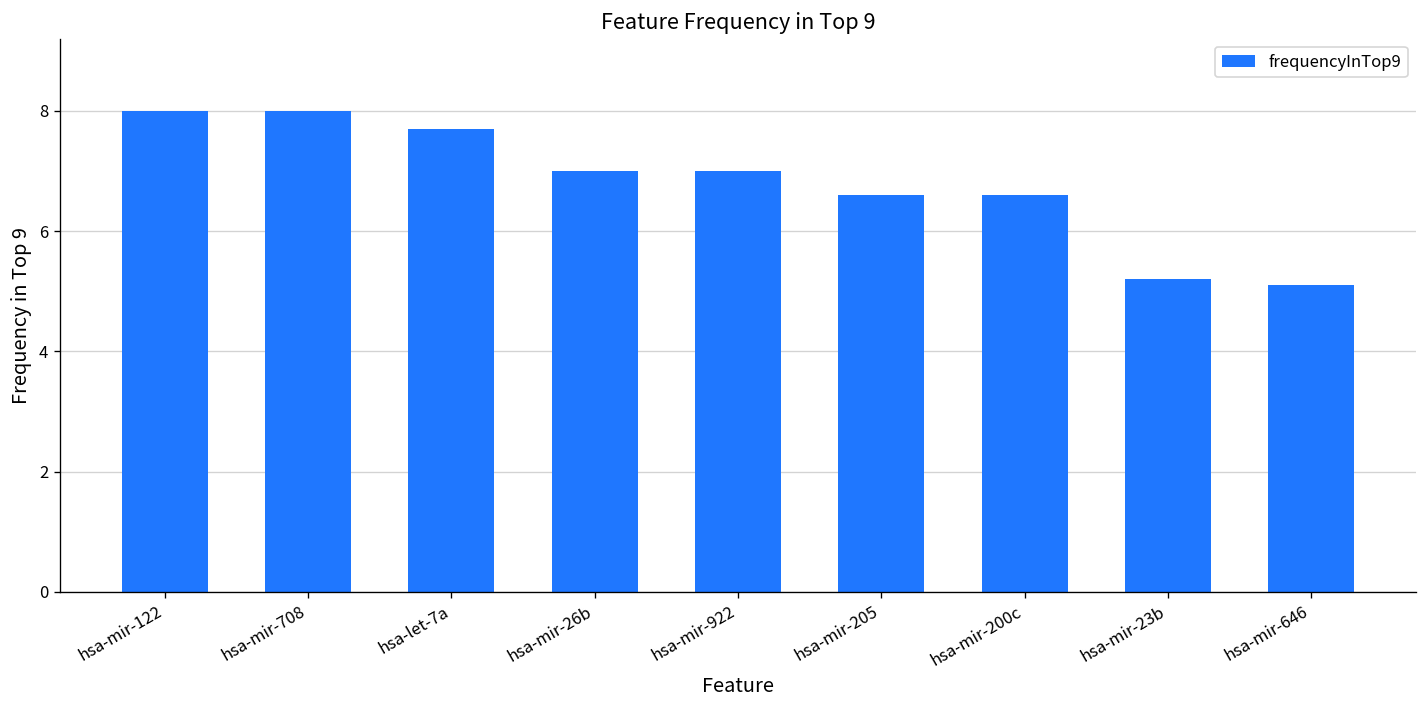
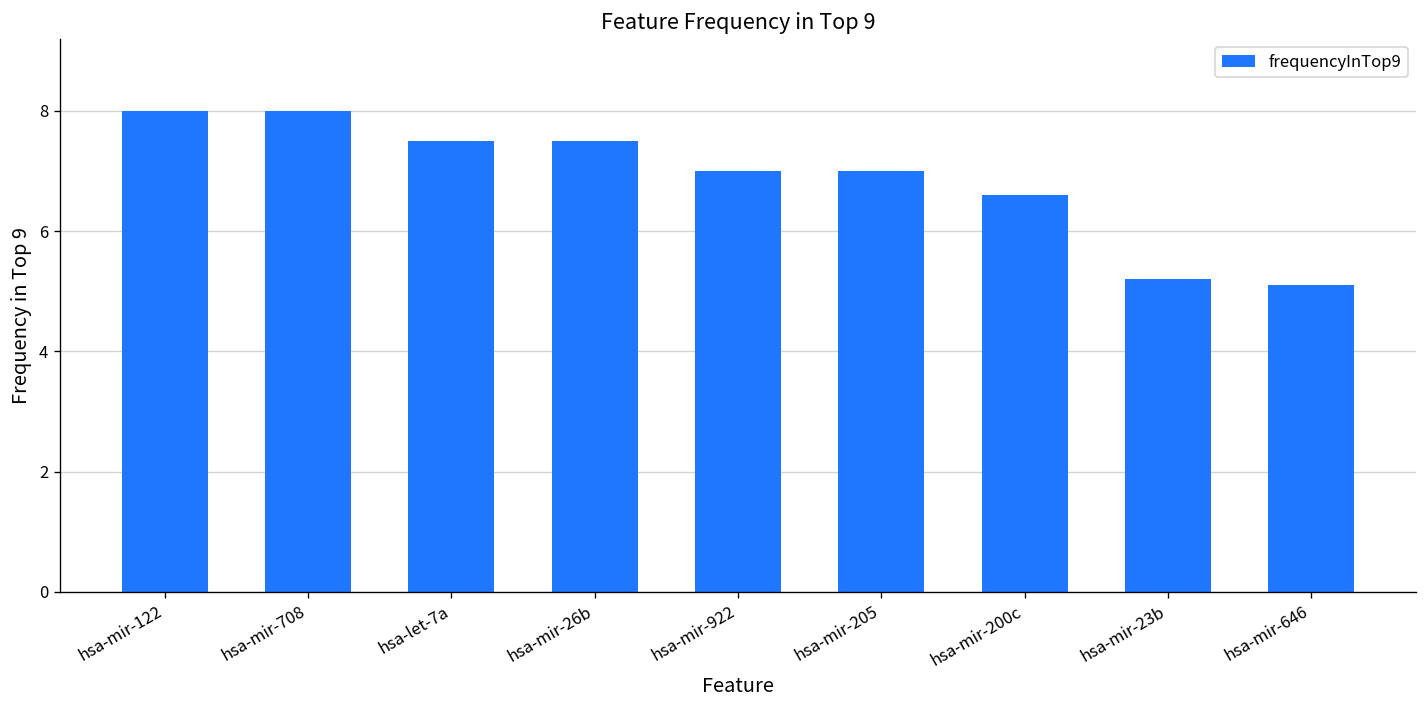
  {
    "hsa-mir-122": 8.0,
    "hsa-mir-708": 8.0,
-   "hsa-let-7a": 7.7,
-   "hsa-mir-26b": 7.0,
+   "hsa-let-7a": 7.5,
+   "hsa-mir-26b": 7.5,
    "hsa-mir-922": 7.0,
-   "hsa-mir-205": 6.6,
+   "hsa-mir-205": 7.0,
    "hsa-mir-200c": 6.6,
    "hsa-mir-23b": 5.2,
    "hsa-mir-646": 5.1
  }
